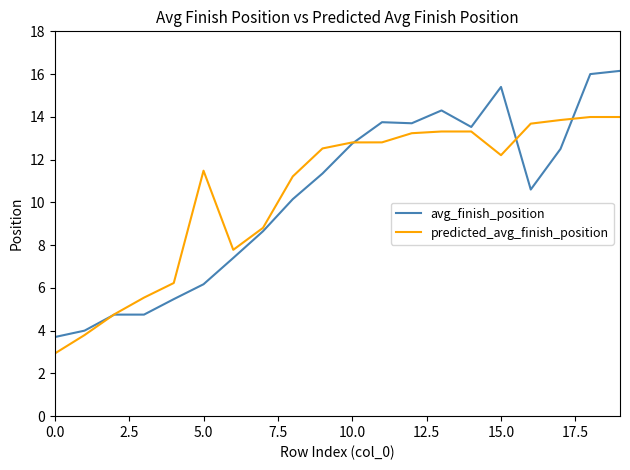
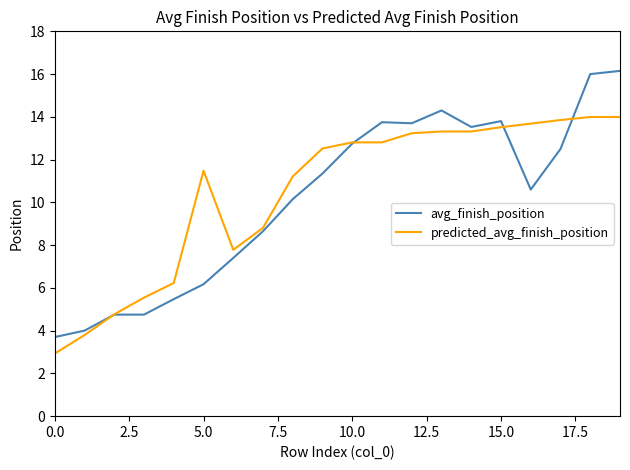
  {
    "avg_finish_position": {
      "0.0": 3.7,
      "5.0": 6.2,
-     "15.0": 15.4
+     "15.0": 13.8
    },
    "predicted_avg_finish_position": {
      "0.0": 2.9,
      "5.0": 11.5,
-     "15.0": 12.2
+     "15.0": 13.5
    }
  }
